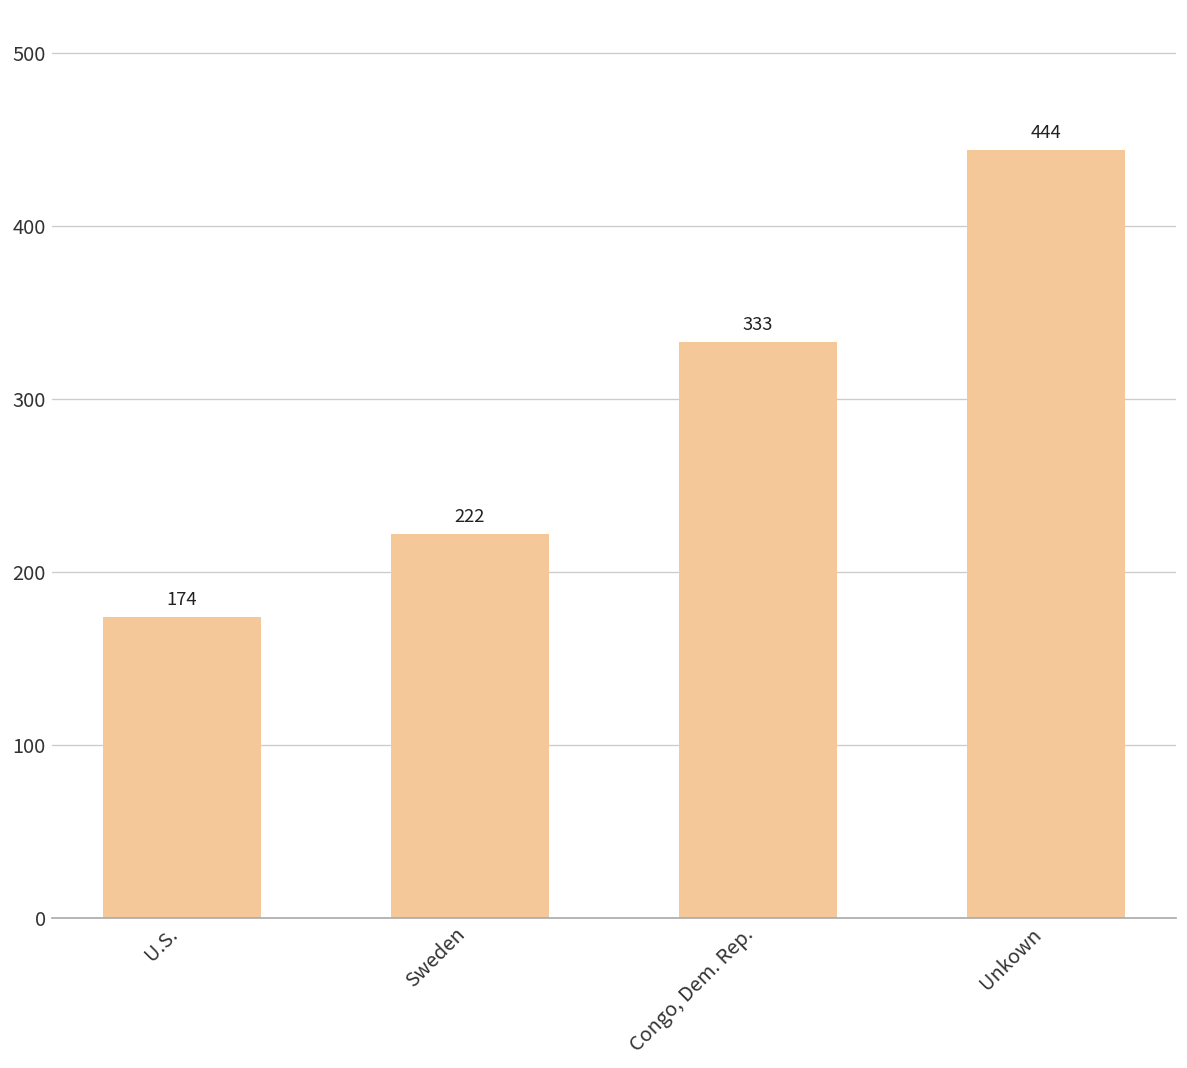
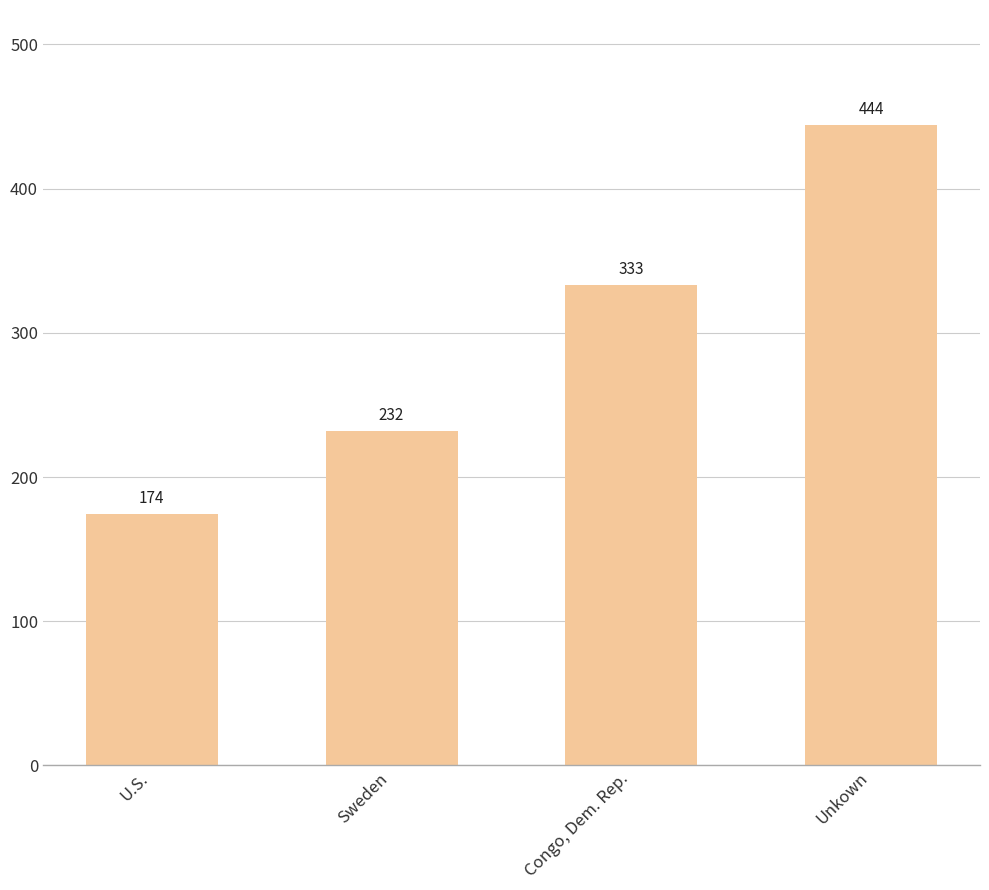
  {
    "U.S.": 174,
-   "Sweden": 222,
+   "Sweden": 232,
    "Congo, Dem. Rep.": 333,
    "Unkown": 444
  }
